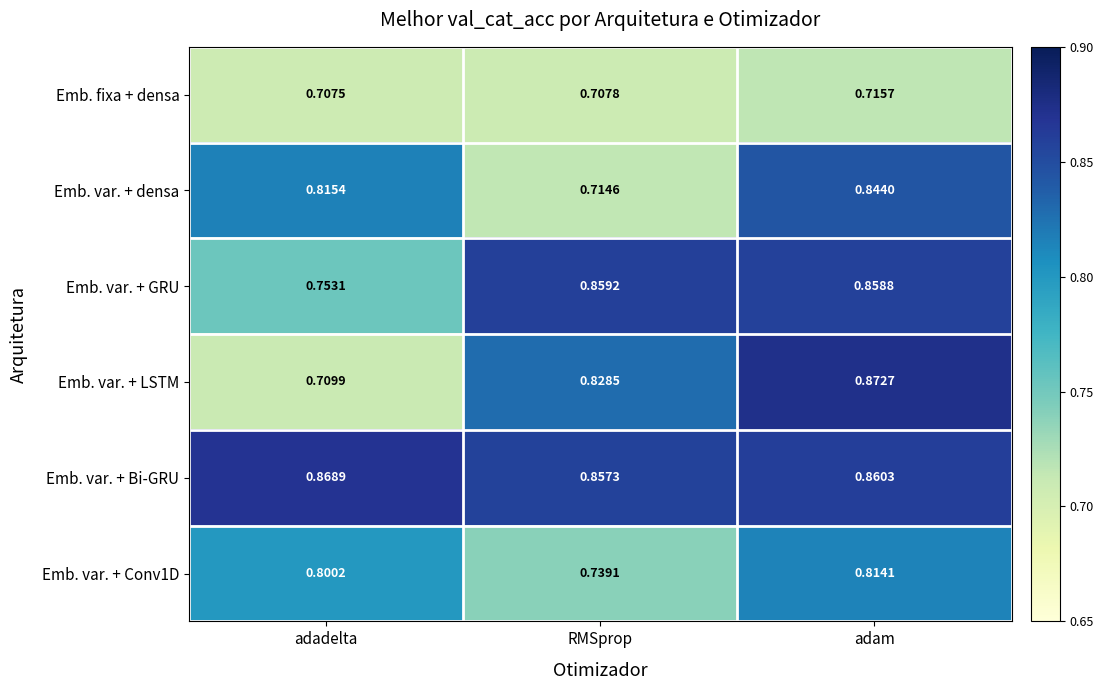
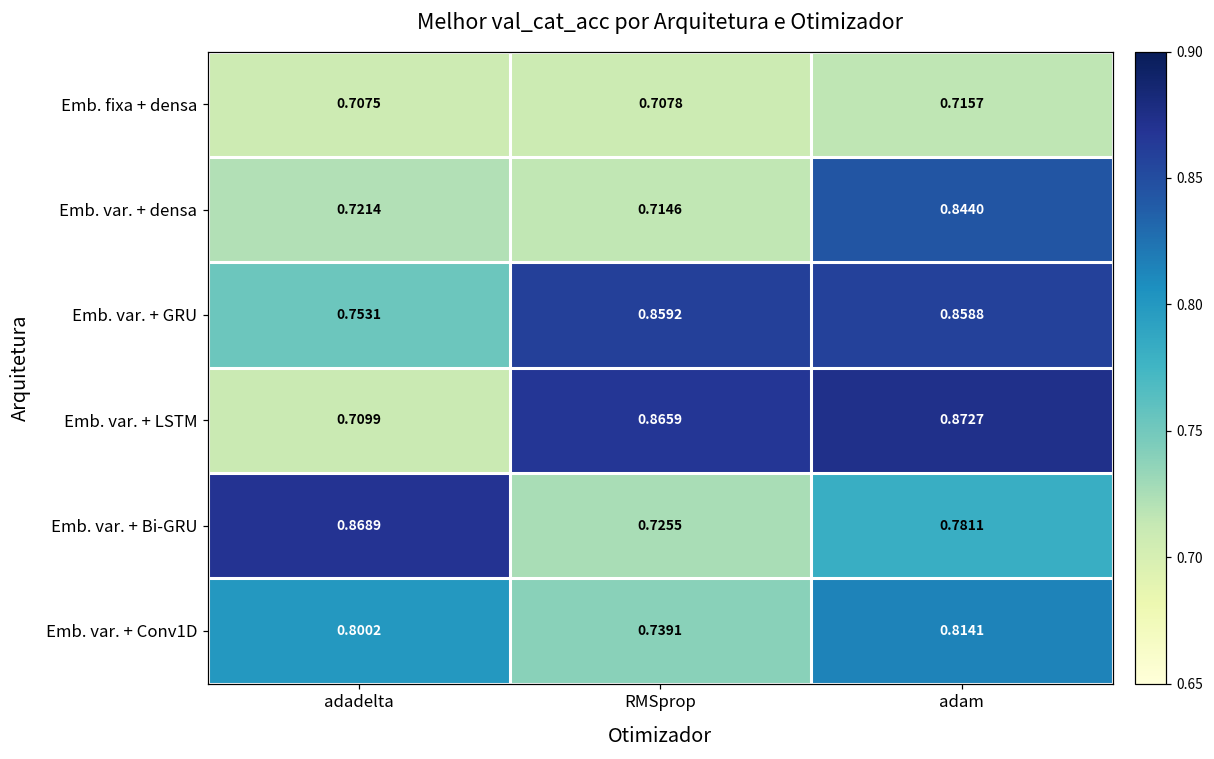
  {
    "Emb. fixa + densa": {
      "adadelta": 0.7075,
      "RMSprop": 0.7078,
      "adam": 0.7157
    },
    "Emb. var. + densa": {
-     "adadelta": 0.8154,
+     "adadelta": 0.7214,
      "RMSprop": 0.7146,
      "adam": 0.8440
    },
    "Emb. var. + GRU": {
      "adadelta": 0.7531,
      "RMSprop": 0.8592,
      "adam": 0.8588
    },
    "Emb. var. + LSTM": {
      "adadelta": 0.7099,
-     "RMSprop": 0.8285,
+     "RMSprop": 0.8659,
      "adam": 0.8727
    },
    "Emb. var. + Bi-GRU": {
      "adadelta": 0.8689,
-     "RMSprop": 0.8573,
-     "adam": 0.8603
+     "RMSprop": 0.7255,
+     "adam": 0.7811
    },
    "Emb. var. + Conv1D": {
      "adadelta": 0.8002,
      "RMSprop": 0.7391,
      "adam": 0.8141
    }
  }
